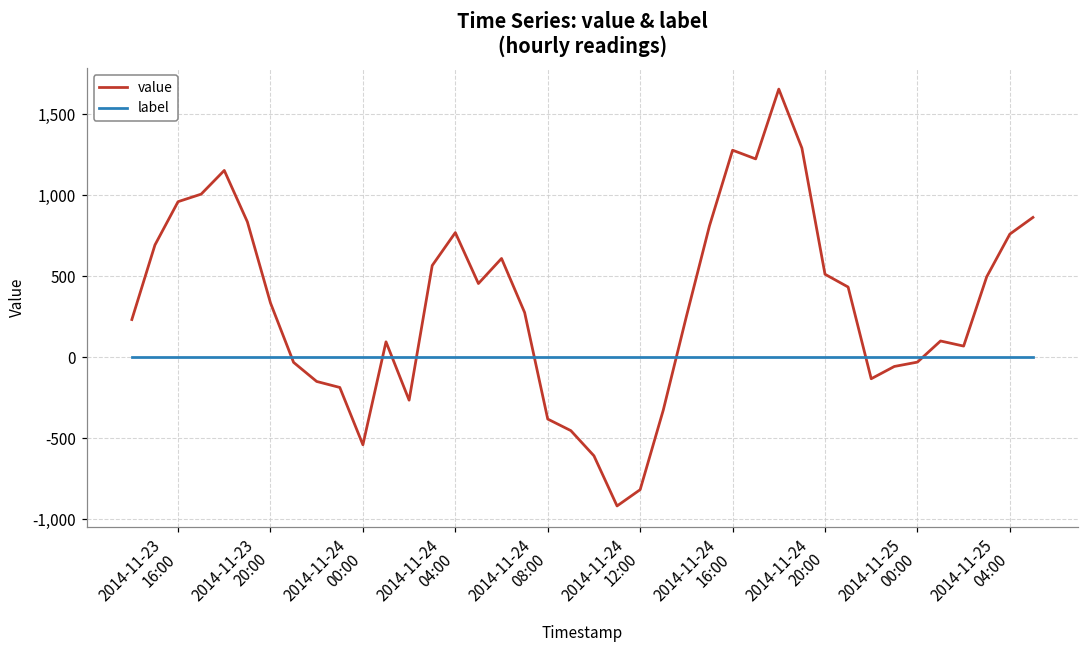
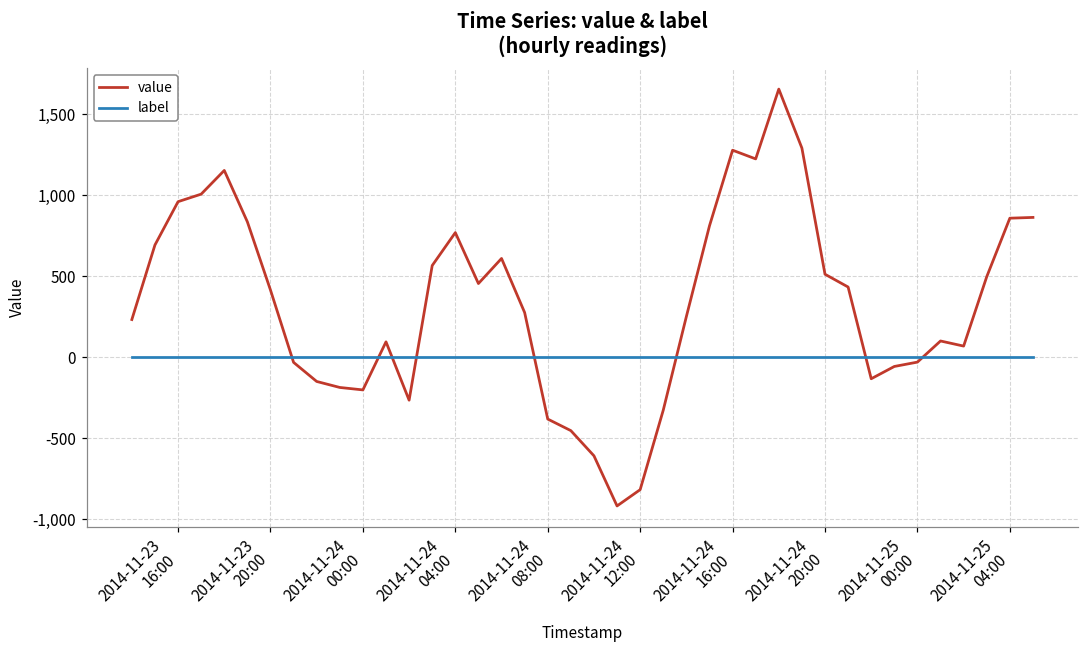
  {
    "value": {
      "2014-11-23 16:00": "960",
-     "2014-11-23 20:00": "340",
-     "2014-11-24 00:00": "-540",
+     "2014-11-23 20:00": "410",
+     "2014-11-24 00:00": "-200",
      "2014-11-24 04:00": "770",
      "2014-11-24 08:00": "-380",
      "2014-11-24 12:00": "-820",
      "2014-11-24 16:00": "1,280",
      "2014-11-24 20:00": "510",
      "2014-11-25 00:00": "-30",
-     "2014-11-25 04:00": "760"
+     "2014-11-25 04:00": "860"
    },
    "label": {
      "2014-11-23 16:00": "0",
      "2014-11-23 20:00": "0",
      "2014-11-24 00:00": "0",
      "2014-11-24 04:00": "0",
      "2014-11-24 08:00": "0",
      "2014-11-24 12:00": "0",
      "2014-11-24 16:00": "0",
      "2014-11-24 20:00": "0",
      "2014-11-25 00:00": "0",
      "2014-11-25 04:00": "0"
    }
  }
